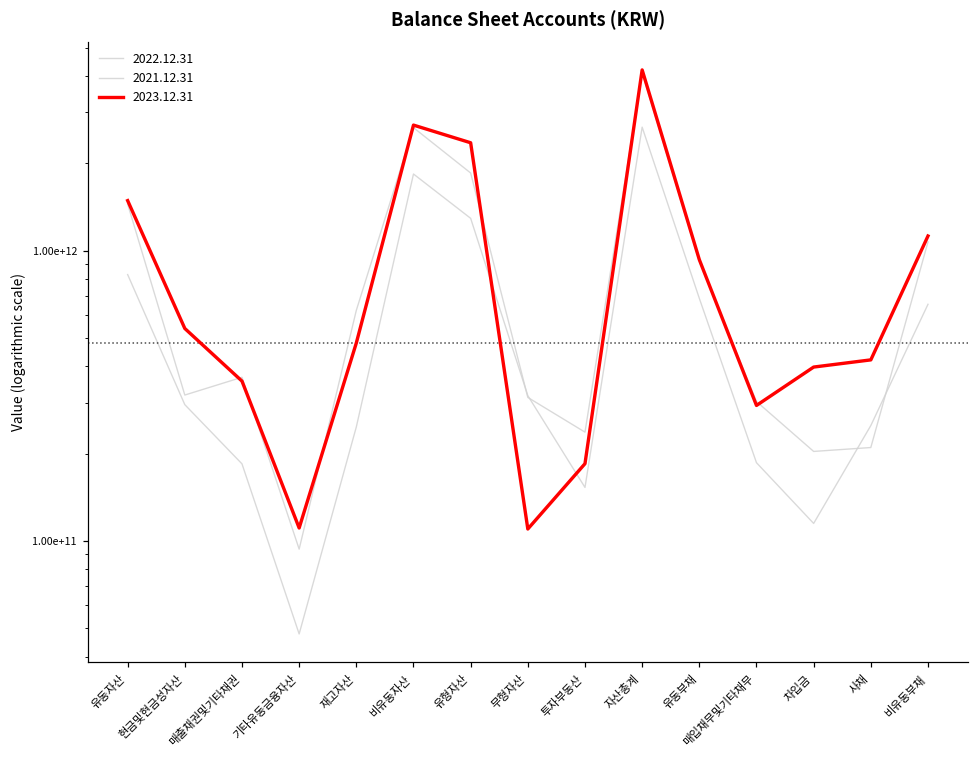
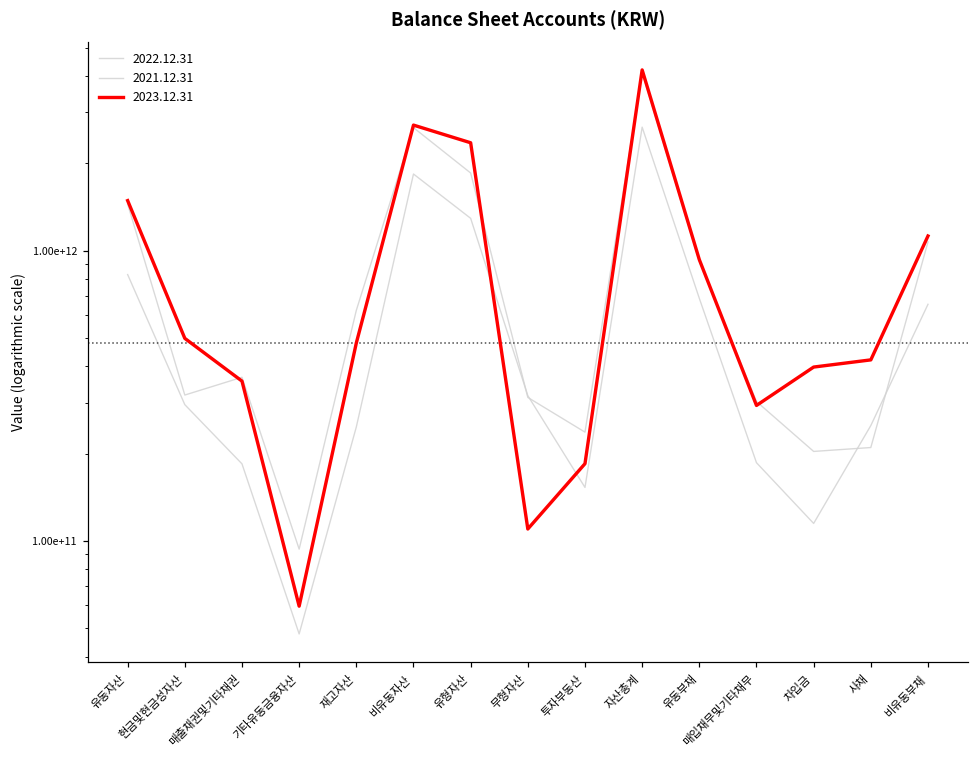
  {
    "2023.12.31": {
      "유동자산": 1500000000000,
-     "현금및현금성자산": 540000000000,
+     "현금및현금성자산": 500000000000,
      "매출채권및기타채권": 360000000000,
-     "기타유동금융자산": 111000000000,
+     "기타유동금융자산": 60000000000,
      "재고자산": 480000000000,
      "유형자산": 2400000000000,
      "무형자산": 110000000000,
      "투자부동산": 180000000000,
      "매입채무및기타채무": 290000000000,
      "차입금": 400000000000,
      "사채": 420000000000,
      "비유동부채": 1120000000000
    }
  }
